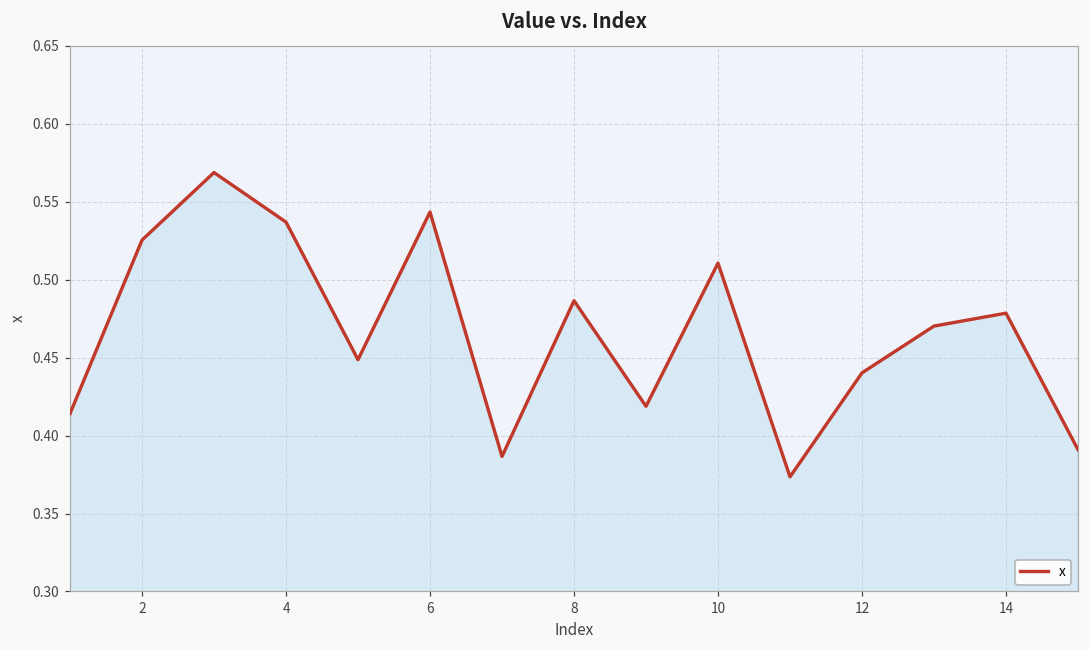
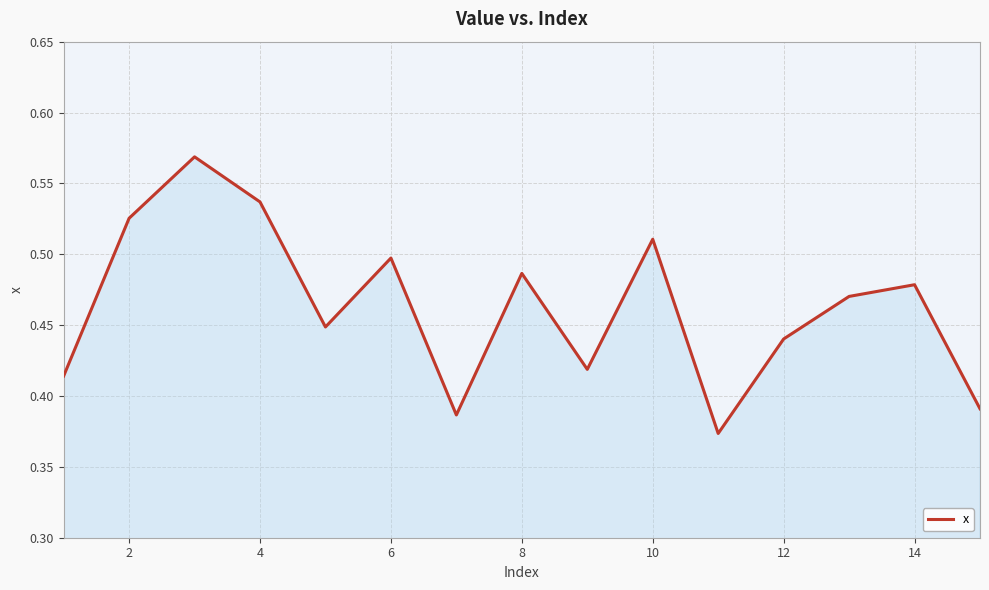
  {
    "2": 0.525,
    "4": 0.537,
-   "6": 0.543,
+   "6": 0.497,
    "8": 0.486,
    "10": 0.511,
    "12": 0.440,
    "14": 0.479
  }
